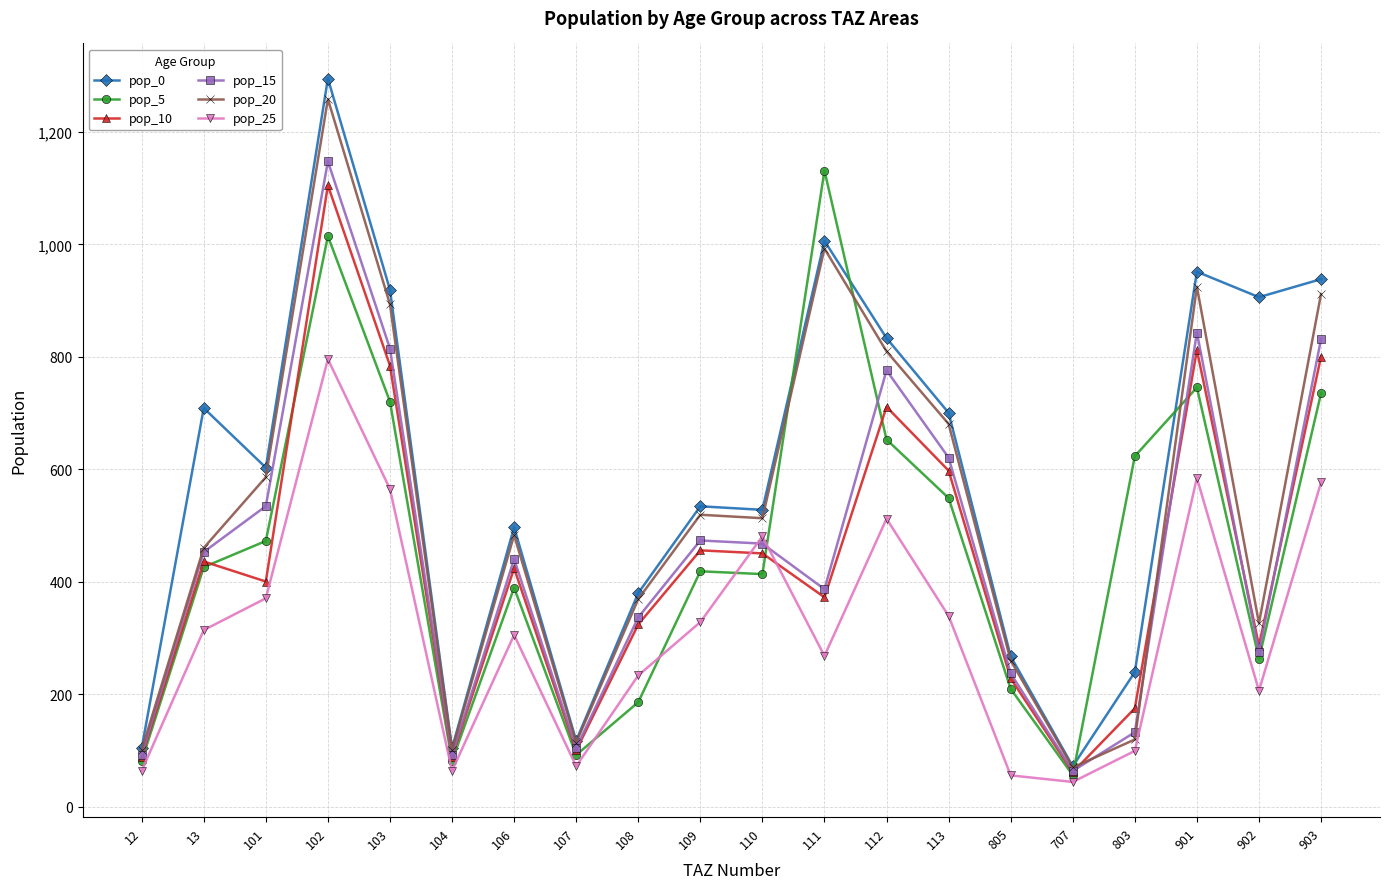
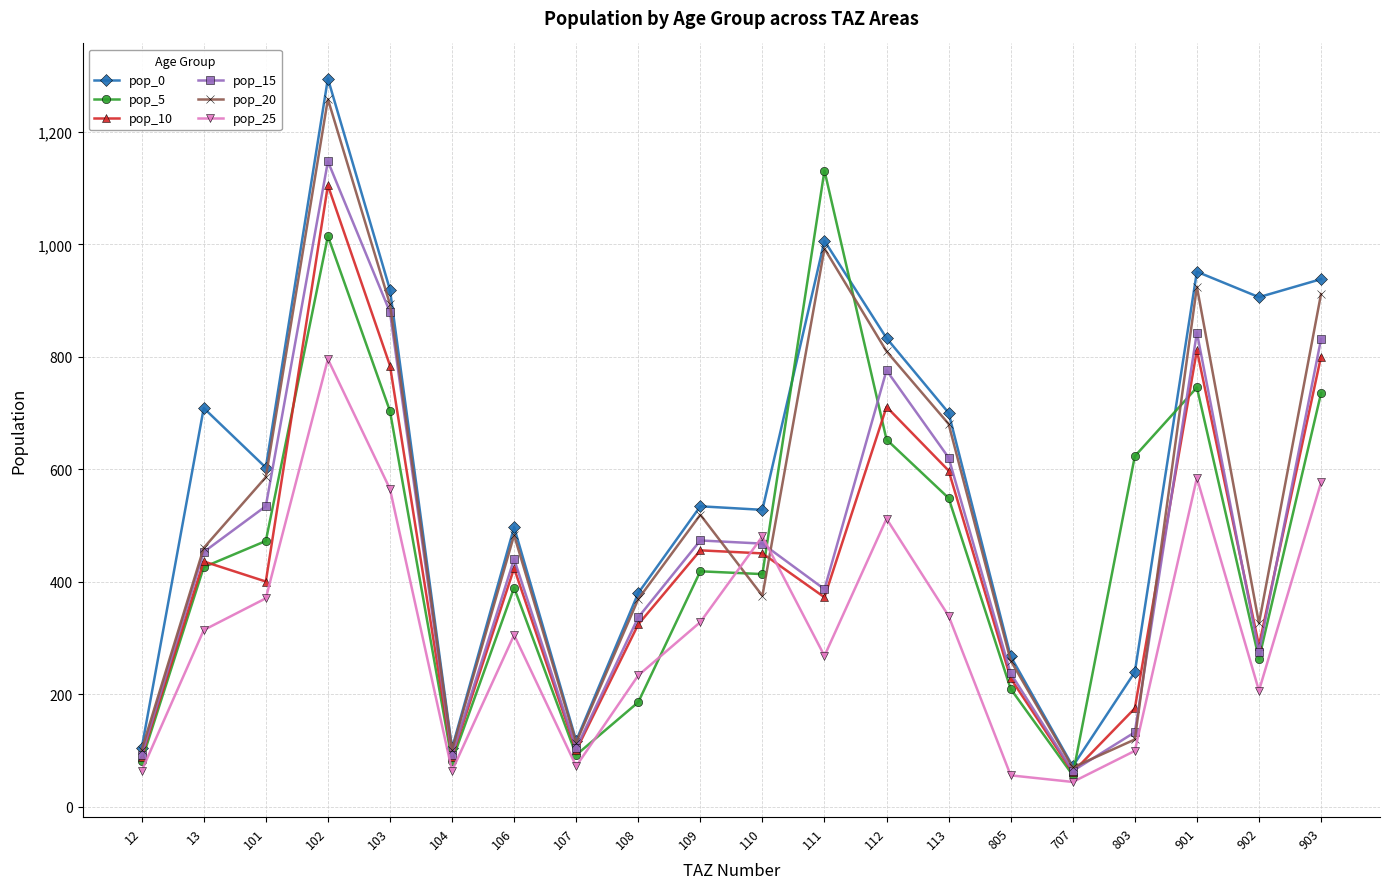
  {
    "pop_0": {
      "13": "710",
      "101": "600",
      "102": "1,290",
      "103": "920",
      "106": "500",
      "108": "380",
      "109": "530",
      "110": "530",
      "111": "1,010",
      "112": "830",
      "113": "700",
      "805": "270",
      "803": "240",
      "901": "950",
      "902": "910",
      "903": "940"
    },
    "pop_5": {
      "12": "80",
      "13": "430",
      "101": "470",
      "102": "1,010",
-     "103": "720",
+     "103": "700",
      "104": "80",
      "106": "390",
      "107": "90",
      "108": "190",
      "109": "420",
      "110": "410",
      "111": "1,130",
      "112": "650",
      "113": "550",
      "805": "210",
      "707": "60",
      "803": "620",
      "901": "750",
      "902": "260",
      "903": "740"
    },
    "pop_10": {
      "13": "440",
      "101": "400",
      "102": "1,100",
      "103": "780",
      "106": "420",
      "108": "320",
      "109": "460",
      "110": "450",
      "111": "370",
      "112": "710",
      "113": "600",
      "805": "230",
      "803": "180",
      "901": "810",
      "902": "290",
      "903": "800"
    },
    "pop_15": {
      "13": "450",
      "101": "530",
      "102": "1,150",
-     "103": "810",
+     "103": "880",
      "106": "440",
      "108": "340",
      "109": "470",
      "110": "470",
      "111": "390",
      "112": "780",
      "113": "620",
      "805": "240",
      "803": "130",
      "901": "840",
      "902": "280",
      "903": "830"
    },
    "pop_20": {
      "13": "460",
      "101": "590",
      "102": "1,260",
      "103": "890",
      "106": "480",
      "108": "370",
      "109": "520",
-     "110": "510",
+     "110": "380",
      "111": "990",
      "112": "810",
      "113": "680",
      "805": "260",
      "803": "120",
      "901": "920",
      "902": "330",
      "903": "910"
    },
    "pop_25": {
      "12": "60",
      "13": "310",
      "101": "370",
      "102": "800",
      "103": "570",
      "104": "60",
      "106": "310",
      "107": "70",
      "108": "230",
      "109": "330",
      "110": "480",
      "111": "270",
      "112": "510",
      "113": "340",
      "805": "60",
      "707": "40",
      "803": "100",
      "901": "580",
      "902": "210",
      "903": "580"
    }
  }
